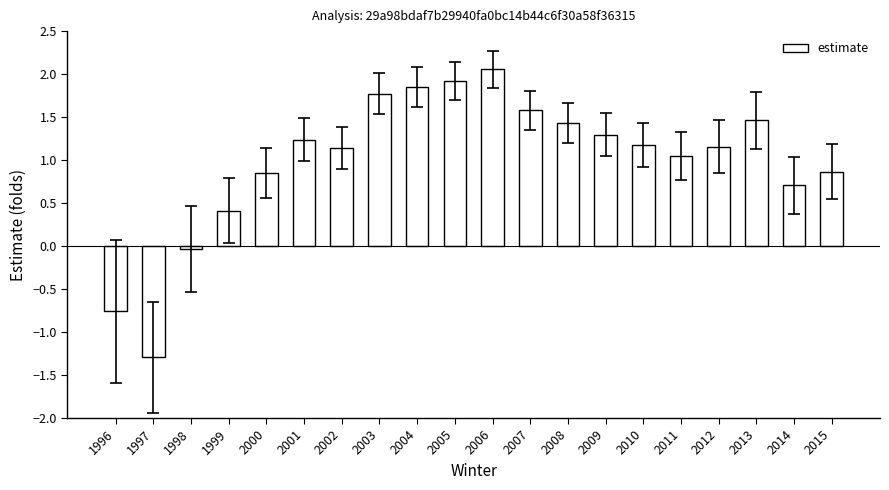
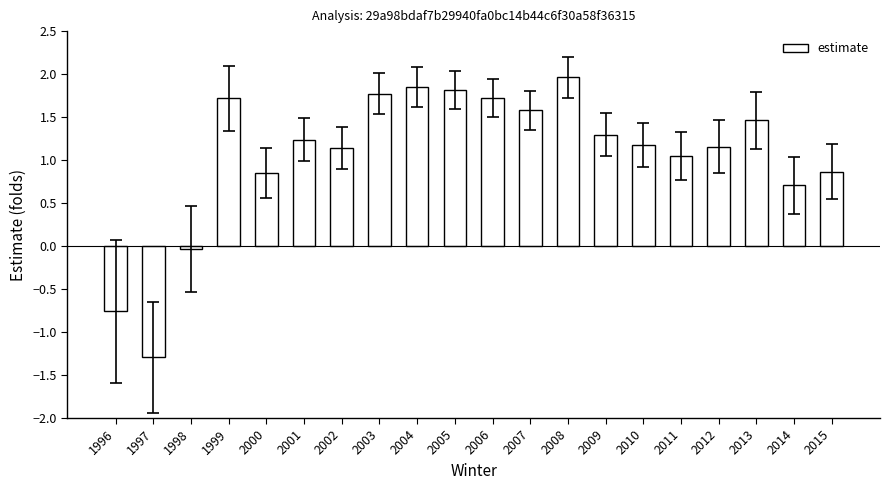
  {
    "estimate": {
      "1996": -0.8,
      "1997": -1.3,
      "1998": 0.0,
-     "1999": 0.4,
+     "1999": 1.7,
      "2000": 0.9,
      "2001": 1.2,
      "2002": 1.1,
      "2003": 1.8,
      "2004": 1.8,
-     "2005": 1.9,
-     "2006": 2.1,
+     "2005": 1.8,
+     "2006": 1.7,
      "2007": 1.6,
-     "2008": 1.4,
+     "2008": 2.0,
      "2009": 1.3,
      "2010": 1.2,
      "2011": 1.0,
      "2012": 1.2,
      "2013": 1.5,
      "2014": 0.7,
      "2015": 0.9
    }
  }
